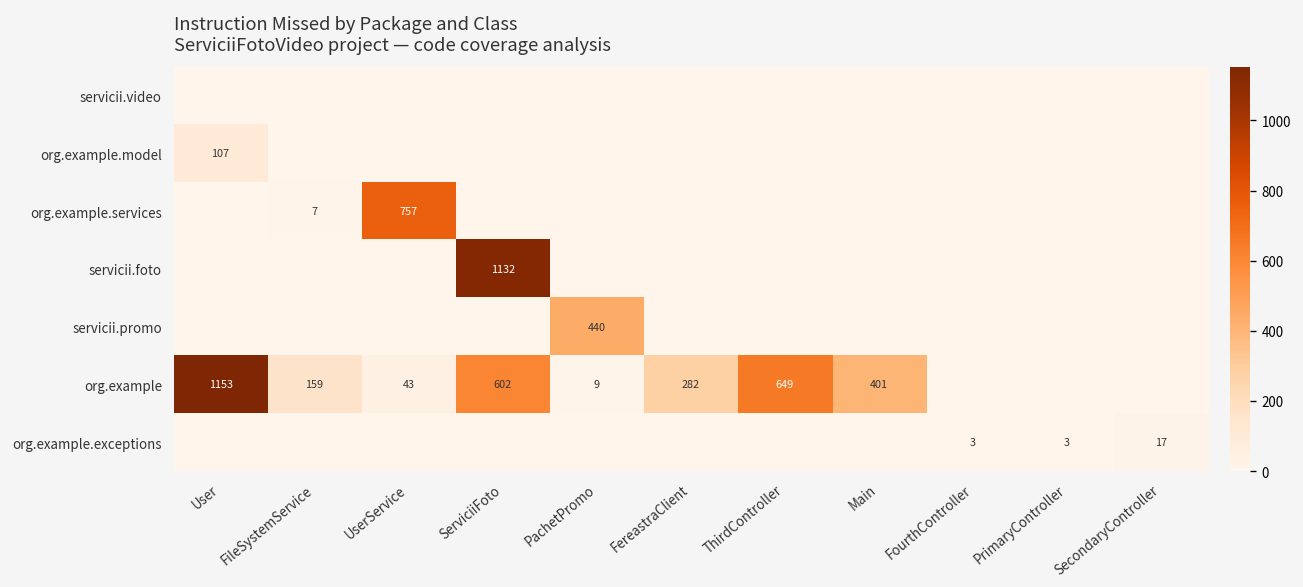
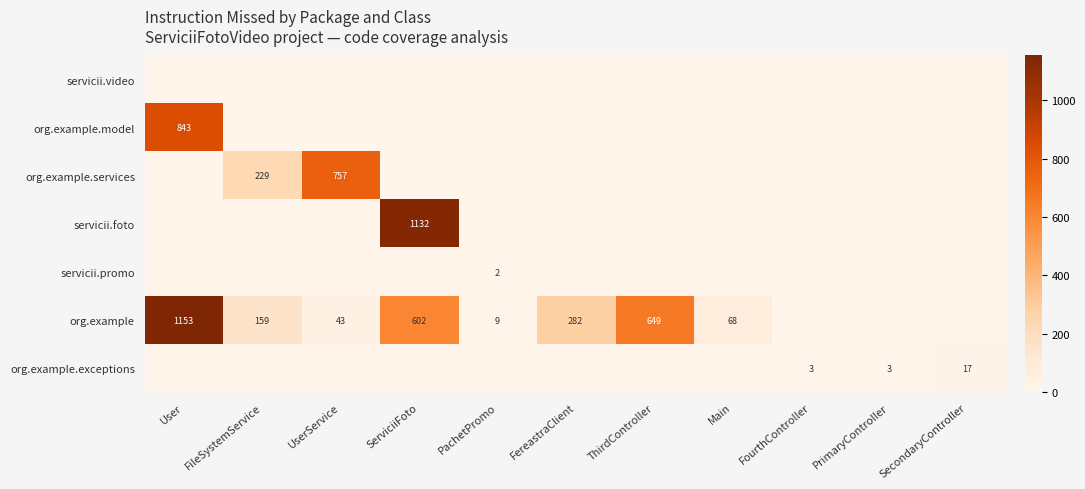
  {
    "org.example.model": {
-     "User": 107
+     "User": 843
    },
    "org.example.services": {
-     "FileSystemService": 7,
+     "FileSystemService": 229,
      "UserService": 757
    },
    "servicii.foto": {
      "ServiciiFoto": 1132
    },
    "servicii.promo": {
-     "PachetPromo": 440
+     "PachetPromo": 2
    },
    "org.example": {
      "User": 1153,
      "FileSystemService": 159,
      "UserService": 43,
      "ServiciiFoto": 602,
      "PachetPromo": 9,
      "FereastraClient": 282,
      "ThirdController": 649,
-     "Main": 401
+     "Main": 68
    },
    "org.example.exceptions": {
      "FourthController": 3,
      "PrimaryController": 3,
      "SecondaryController": 17
    }
  }
